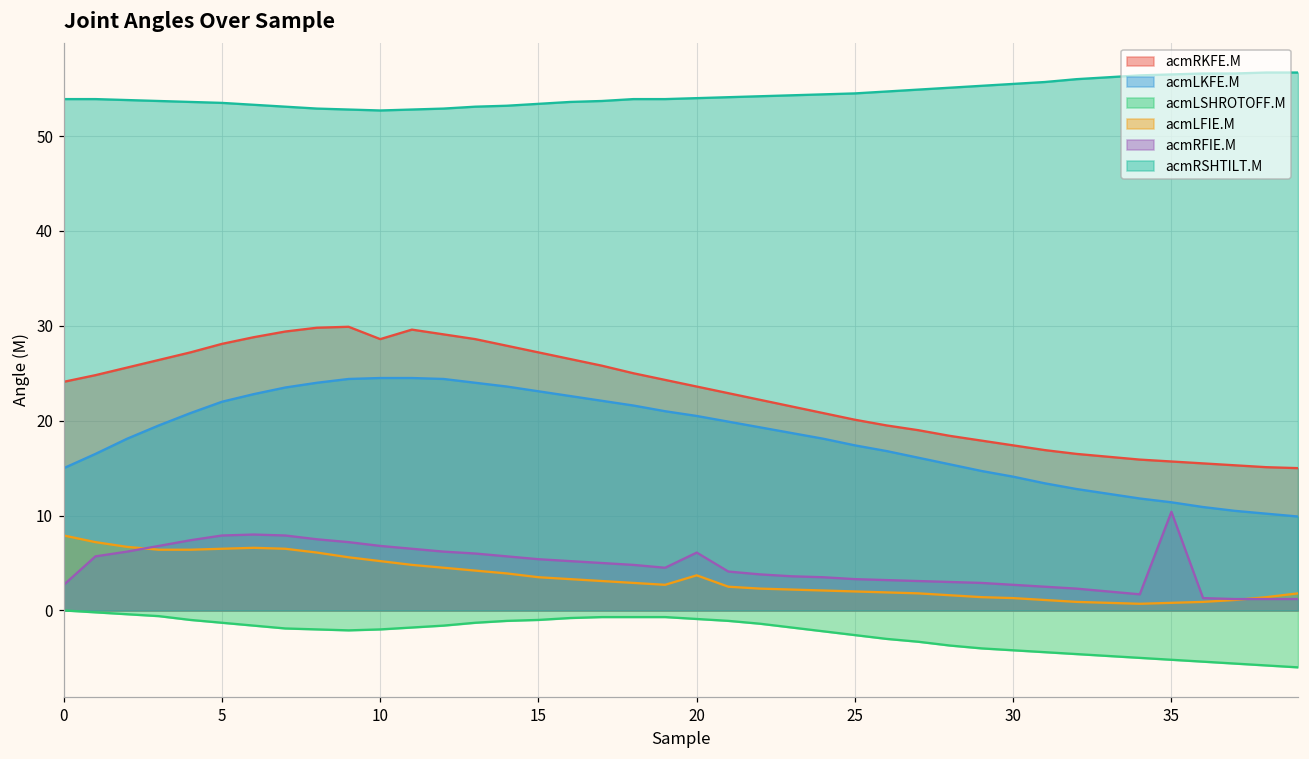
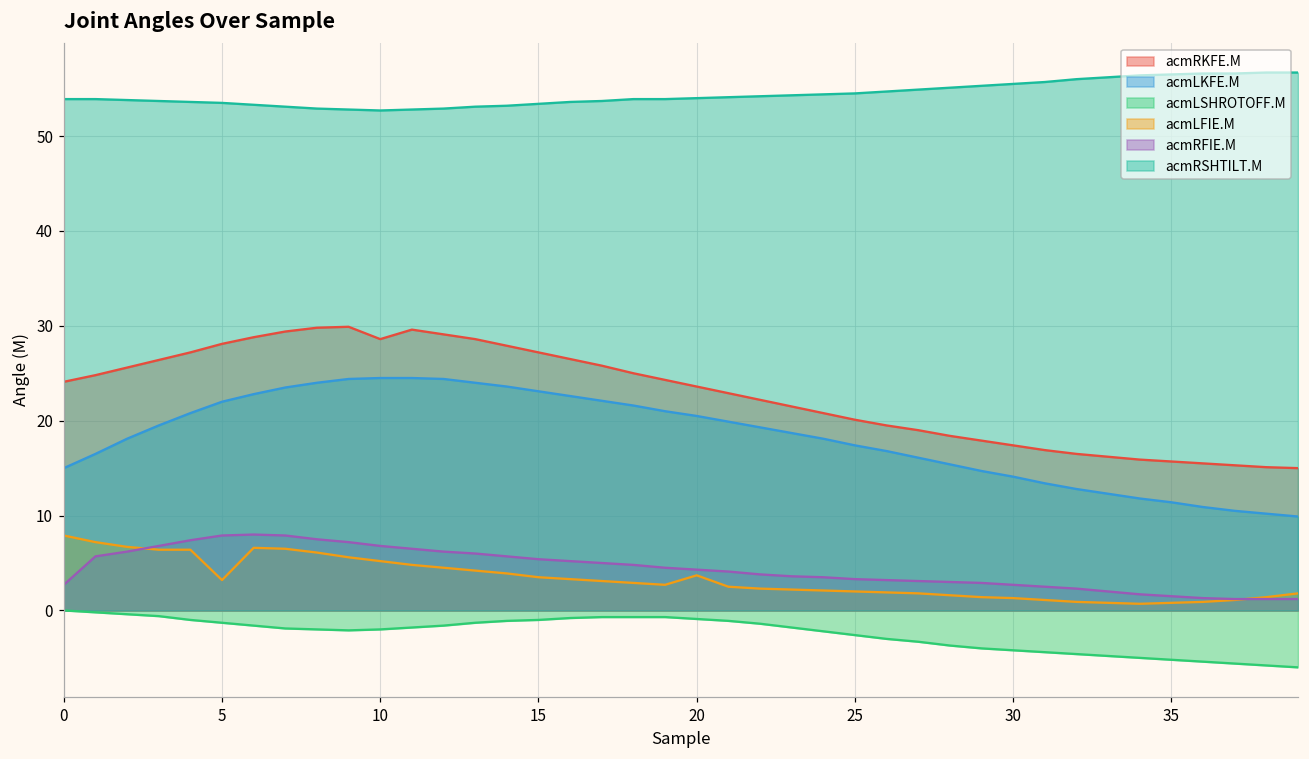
  {
    "acmRKFE.M": {
      "0": 24,
      "5": 28,
      "10": 29,
      "15": 27,
      "20": 24,
      "25": 20,
      "30": 17,
      "35": 16
    },
    "acmLFIE.M": {
      "0": 8,
-     "5": 7,
+     "5": 3,
      "10": 5,
      "15": 4,
      "20": 4,
      "25": 2,
      "30": 1,
      "35": 1
    },
    "acmRFIE.M": {
      "0": 3,
      "5": 8,
      "10": 7,
      "15": 5,
-     "20": 6,
+     "20": 4,
      "25": 3,
      "30": 3,
-     "35": 10
+     "35": 2
    }
  }
